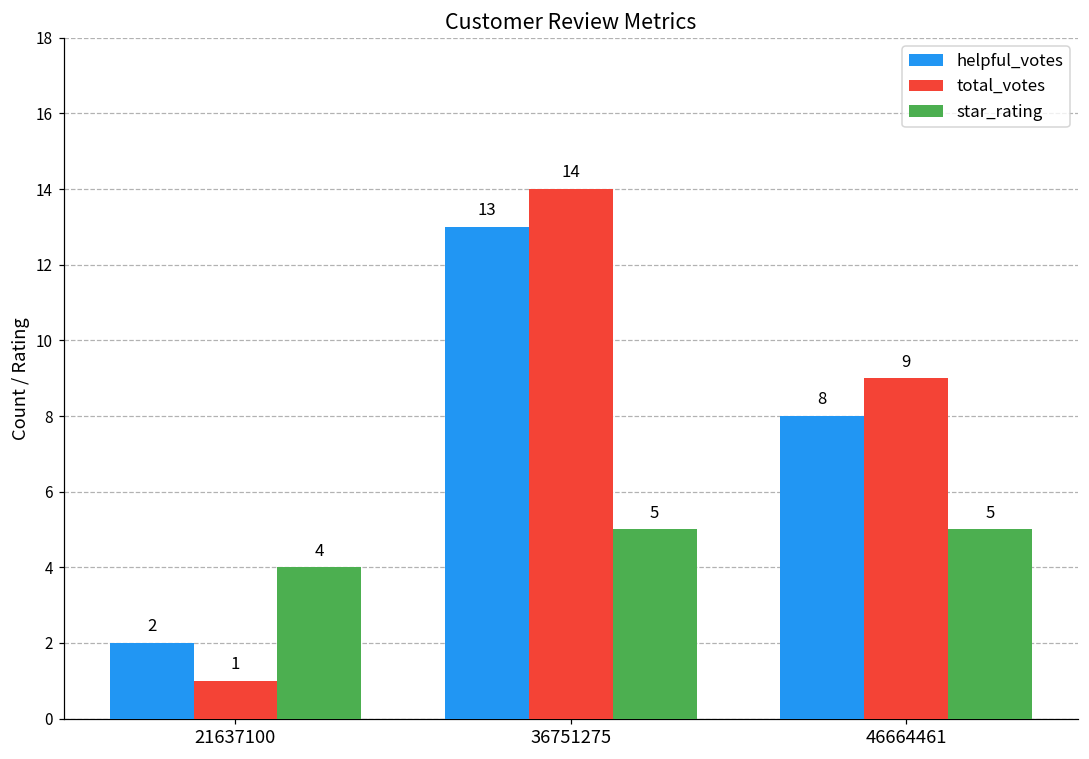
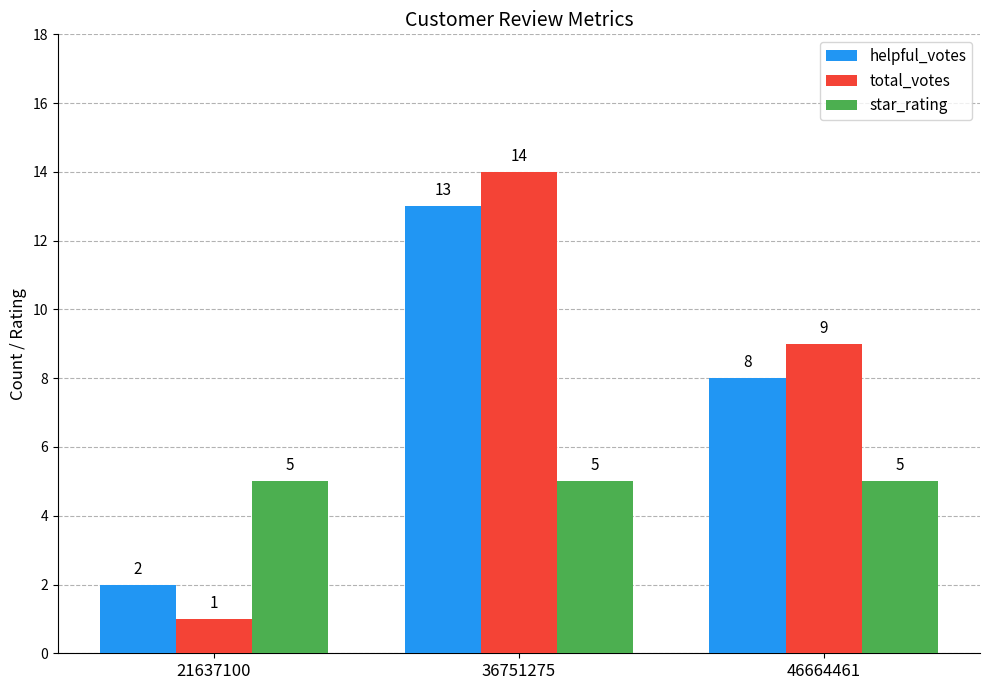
  {
    "helpful_votes": {
      "21637100": 2,
      "36751275": 13,
      "46664461": 8
    },
    "total_votes": {
      "21637100": 1,
      "36751275": 14,
      "46664461": 9
    },
    "star_rating": {
-     "21637100": 4,
+     "21637100": 5,
      "36751275": 5,
      "46664461": 5
    }
  }
